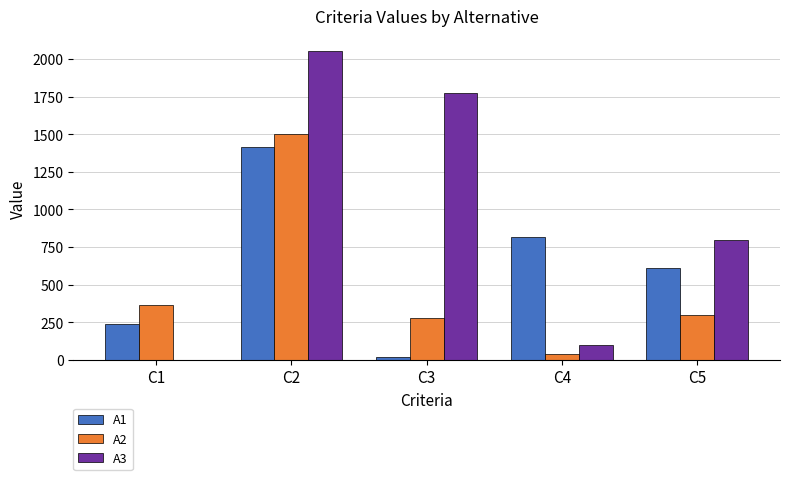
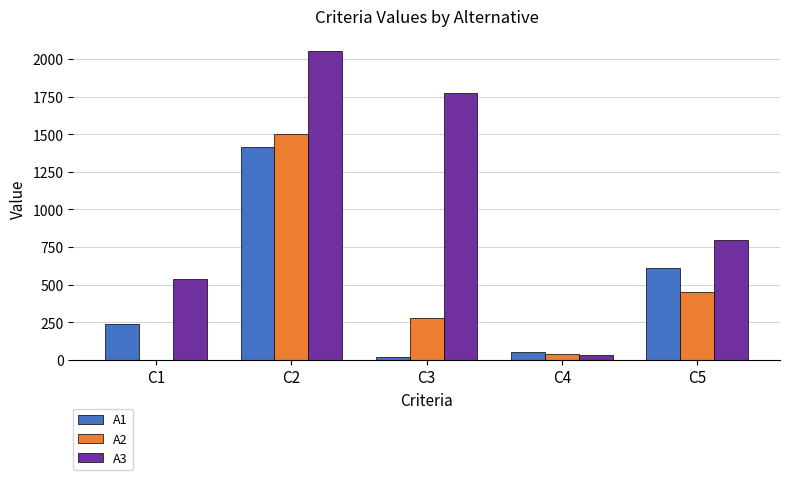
  {
    "A1": {
      "C1": 240,
      "C2": 1420,
      "C3": 20,
-     "C4": 820,
+     "C4": 50,
      "C5": 610
    },
    "A2": {
-     "C1": 370,
+     "C1": 0,
      "C2": 1500,
      "C3": 280,
      "C4": 40,
-     "C5": 300
+     "C5": 450
    },
    "A3": {
-     "C1": 0,
+     "C1": 540,
      "C2": 2050,
      "C3": 1780,
-     "C4": 100,
+     "C4": 40,
      "C5": 800
    }
  }
